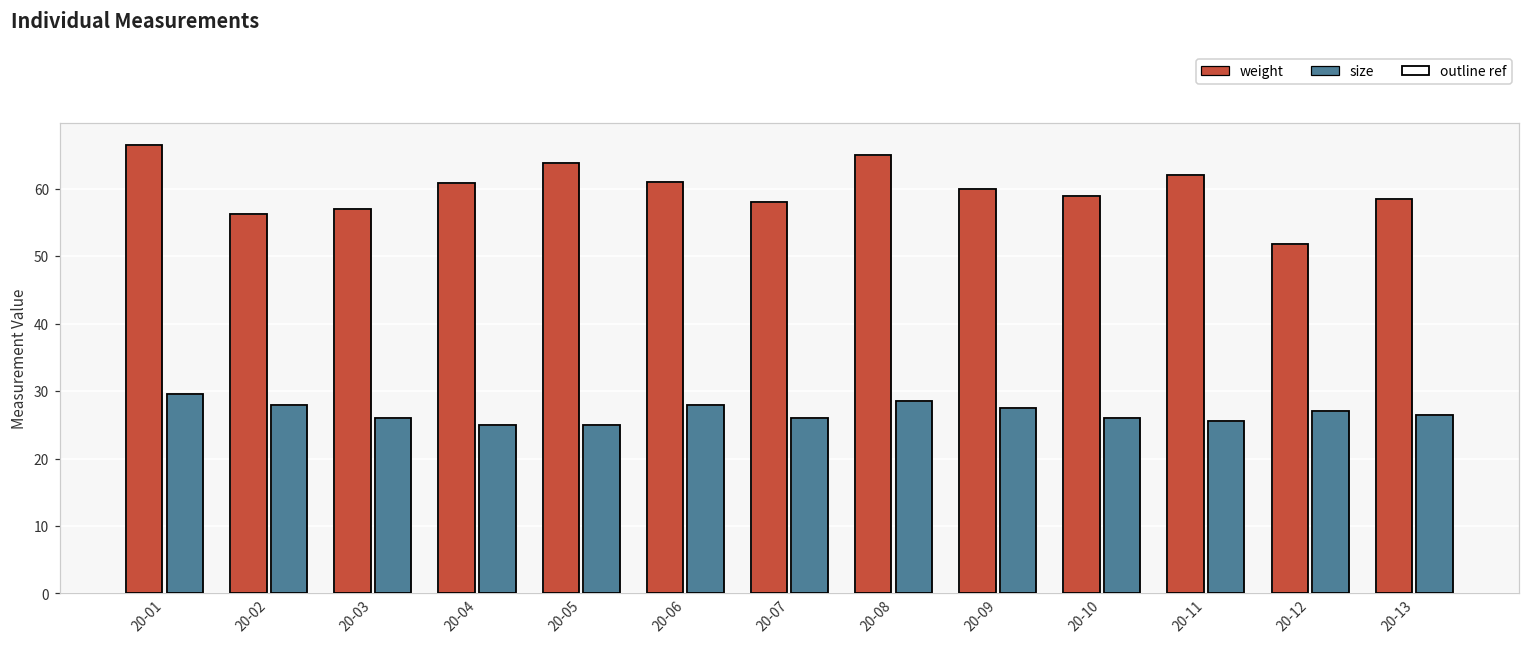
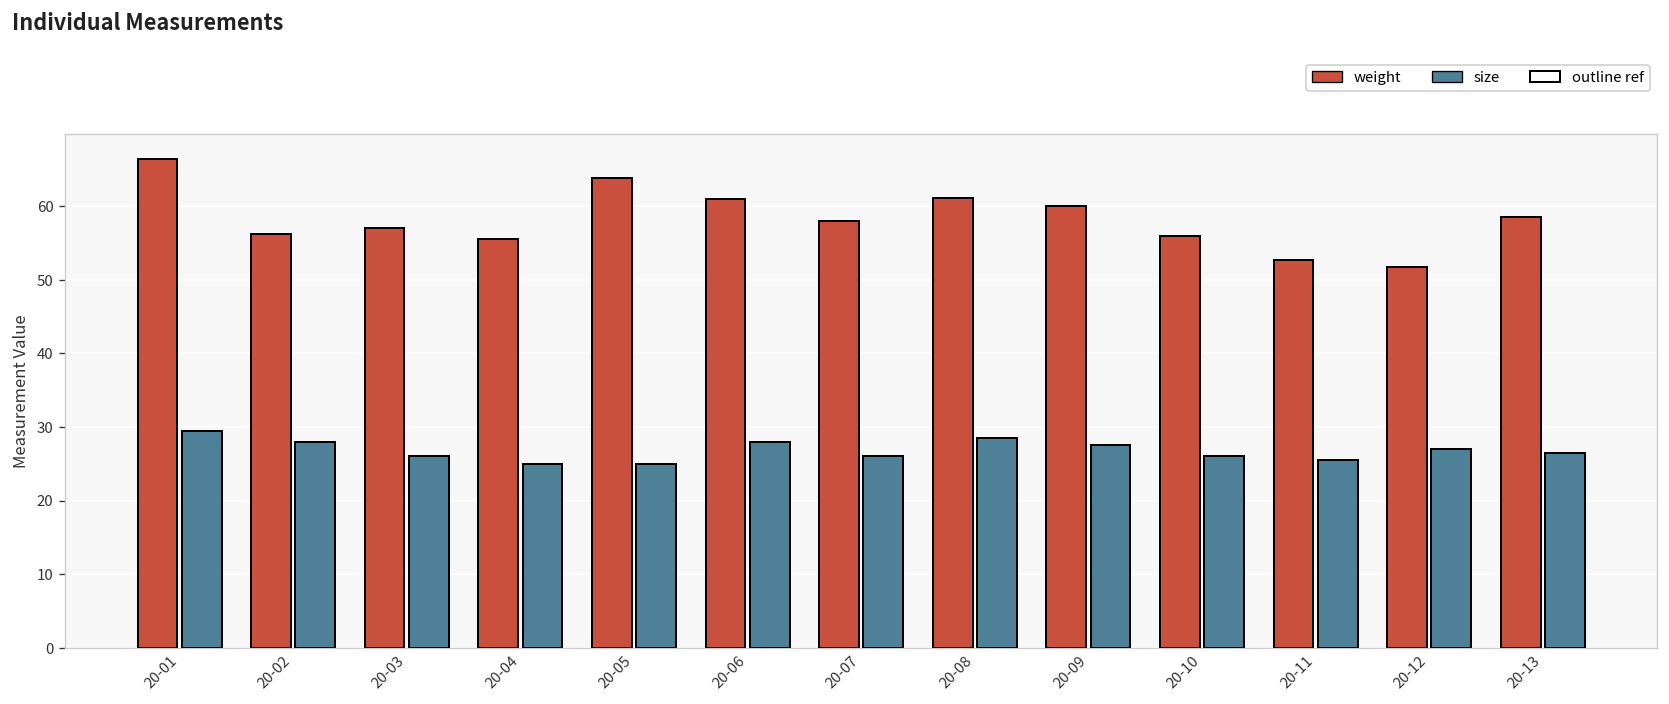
  {
    "weight": {
      "20-01": 67,
      "20-02": 56,
      "20-03": 57,
-     "20-04": 61,
+     "20-04": 56,
      "20-05": 64,
      "20-06": 61,
      "20-07": 58,
-     "20-08": 65,
+     "20-08": 61,
      "20-09": 60,
-     "20-10": 59,
-     "20-11": 62,
+     "20-10": 56,
+     "20-11": 53,
      "20-12": 52,
      "20-13": 59
    },
    "size": {
      "20-01": 30,
      "20-02": 28,
      "20-03": 26,
      "20-04": 25,
      "20-05": 25,
      "20-06": 28,
      "20-07": 26,
      "20-08": 29,
      "20-09": 28,
      "20-10": 26,
      "20-11": 26,
      "20-12": 27,
      "20-13": 27
    }
  }
